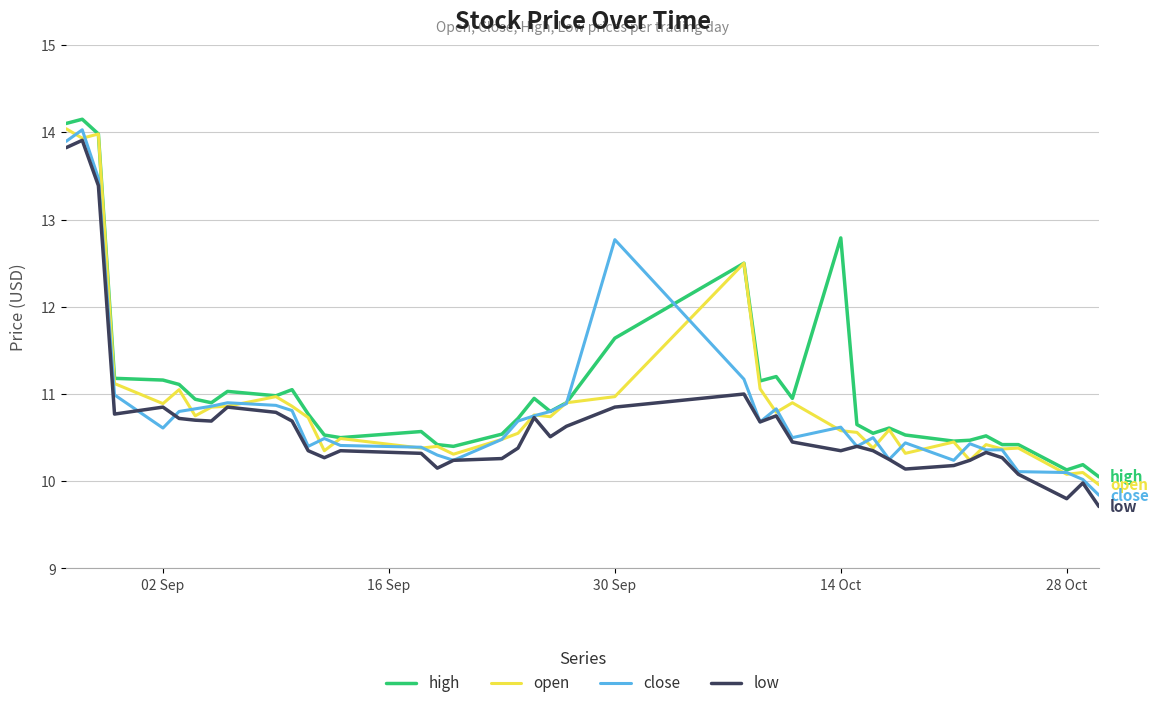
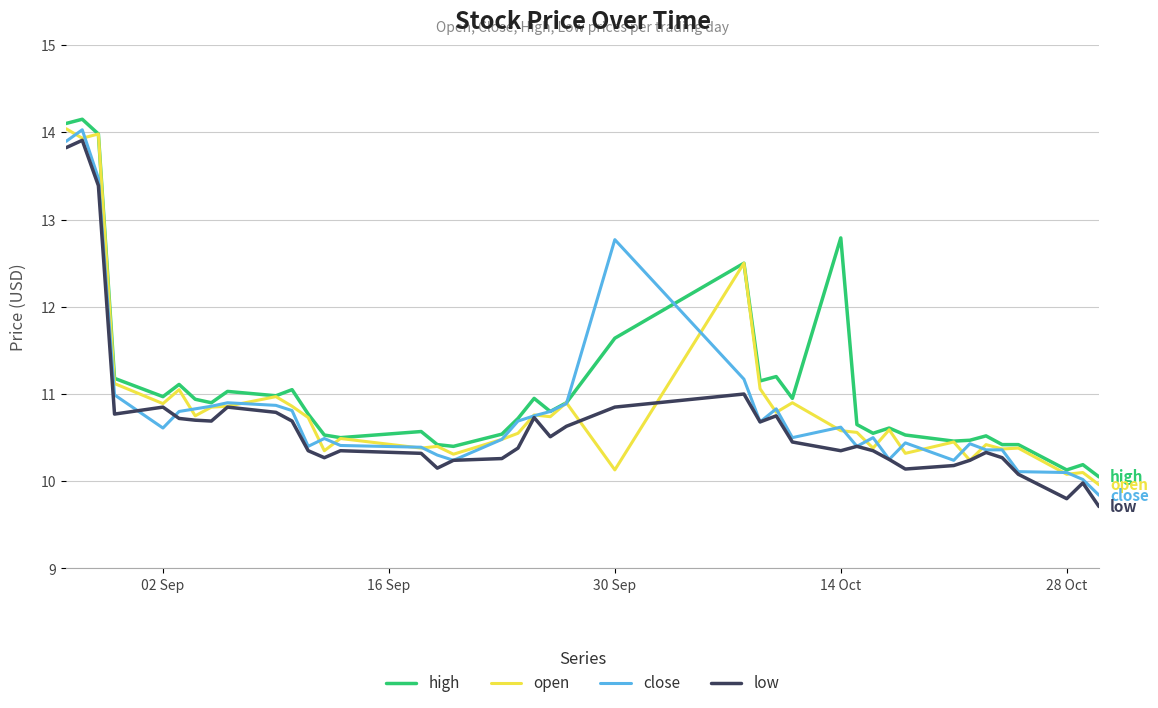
  {
    "high": {
-     "02 Sep": 11.2,
+     "02 Sep": 11.0,
      "30 Sep": 11.6,
      "14 Oct": 12.8,
      "28 Oct": 10.1
    },
    "open": {
      "02 Sep": 10.9,
-     "30 Sep": 11.0,
+     "30 Sep": 10.1,
      "14 Oct": 10.6
    },
    "close": {
      "02 Sep": 10.6,
      "30 Sep": 12.8,
      "14 Oct": 10.6
    },
    "low": {
      "02 Sep": 10.9,
      "30 Sep": 10.9,
      "14 Oct": 10.4,
      "28 Oct": 9.8
    }
  }
